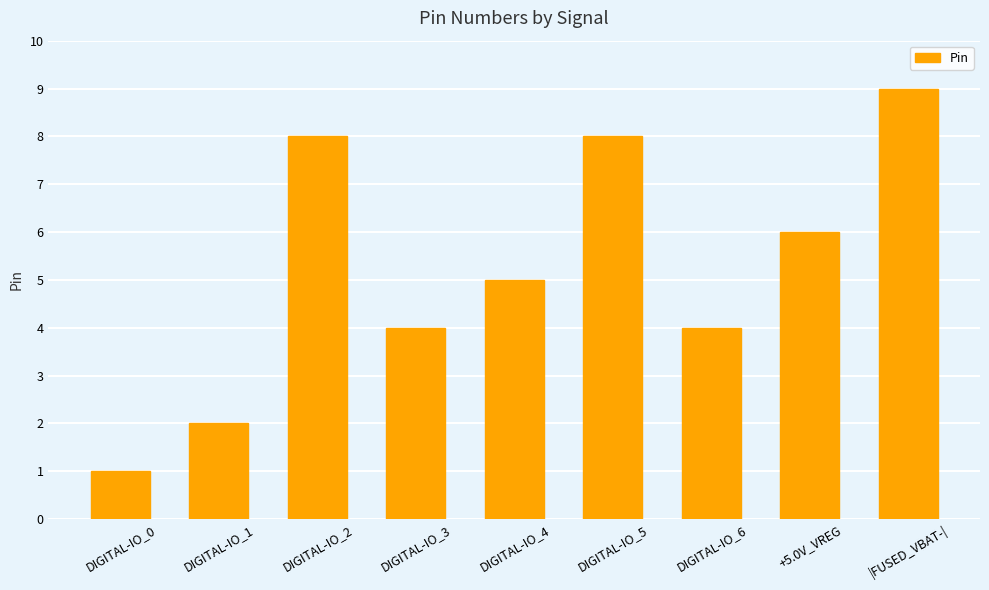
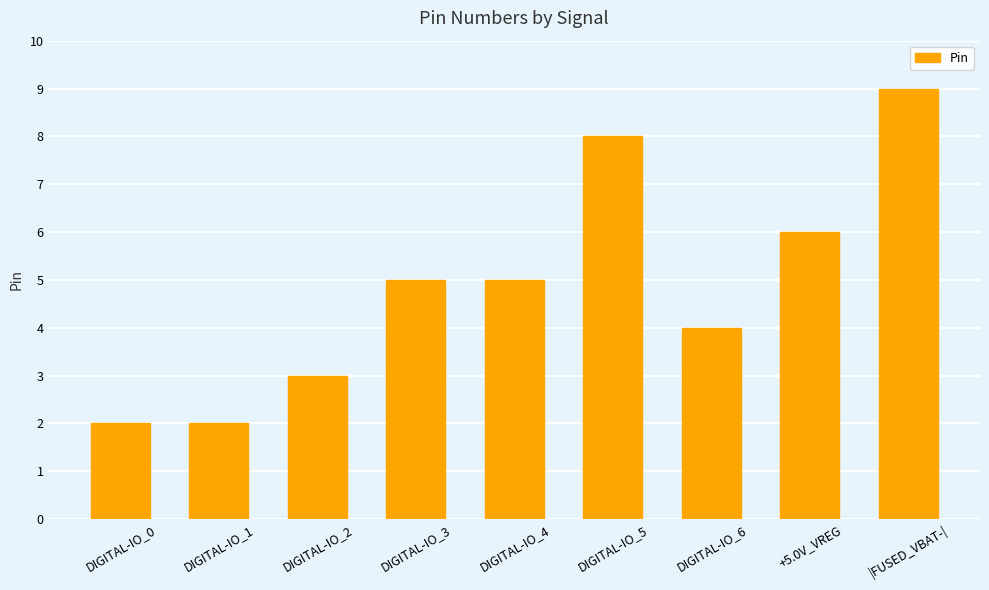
  {
-   "DIGITAL-IO_0": 1,
+   "DIGITAL-IO_0": 2,
    "DIGITAL-IO_1": 2,
-   "DIGITAL-IO_2": 8,
-   "DIGITAL-IO_3": 4,
+   "DIGITAL-IO_2": 3,
+   "DIGITAL-IO_3": 5,
    "DIGITAL-IO_4": 5,
    "DIGITAL-IO_5": 8,
    "DIGITAL-IO_6": 4,
    "+5.0V_VREG": 6,
    "|FUSED_VBAT-|": 9
  }
